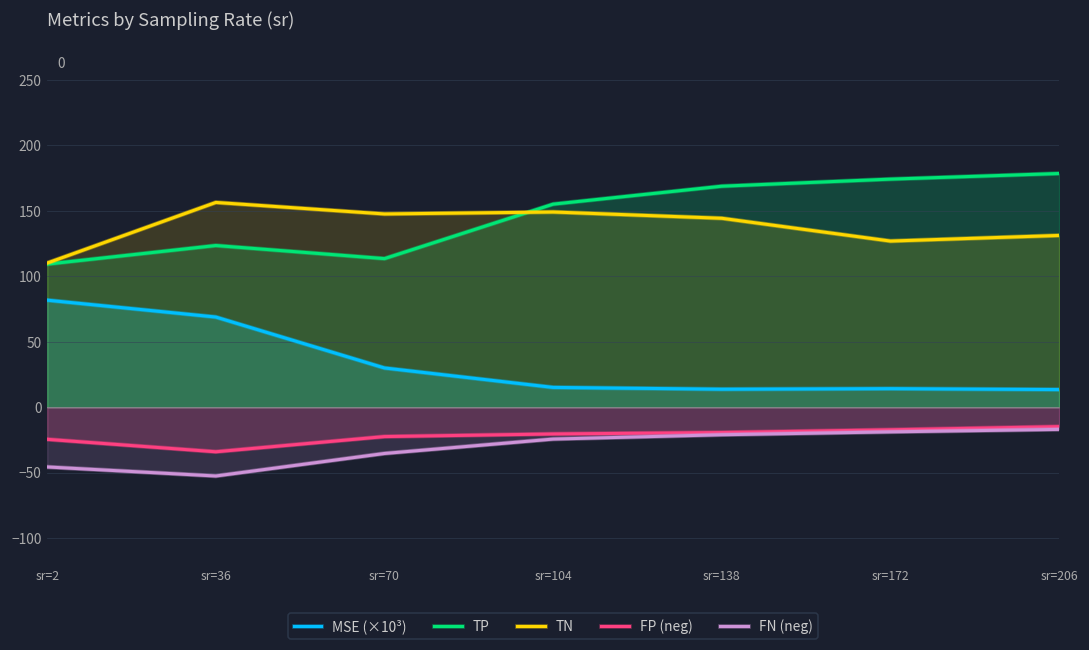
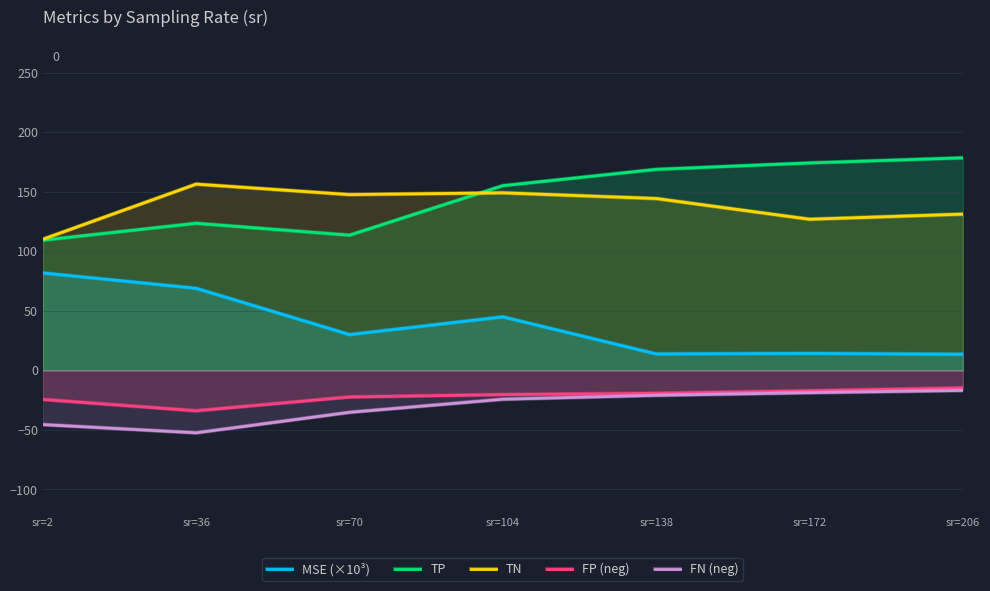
  {
    "MSE (×10³)": {
      "sr=2": 82,
      "sr=36": 69,
      "sr=70": 30,
-     "sr=104": 15,
+     "sr=104": 45,
      "sr=138": 14,
      "sr=172": 14,
      "sr=206": 14
    },
    "TP": {
      "sr=36": 124,
      "sr=70": 114,
      "sr=104": 155,
      "sr=138": 169,
      "sr=172": 174,
      "sr=206": 179
    },
    "TN": {
      "sr=36": 156,
      "sr=70": 148,
      "sr=104": 149,
      "sr=138": 144,
      "sr=172": 127,
      "sr=206": 131
    },
    "FN (neg)": {
      "sr=2": -46,
      "sr=36": -53,
      "sr=70": -35,
      "sr=104": -24
    }
  }
